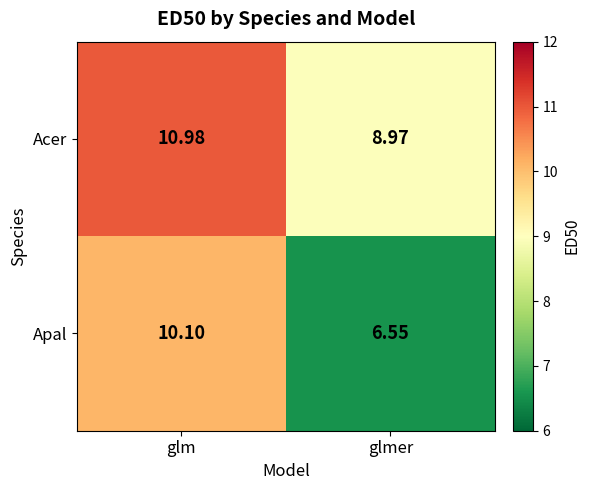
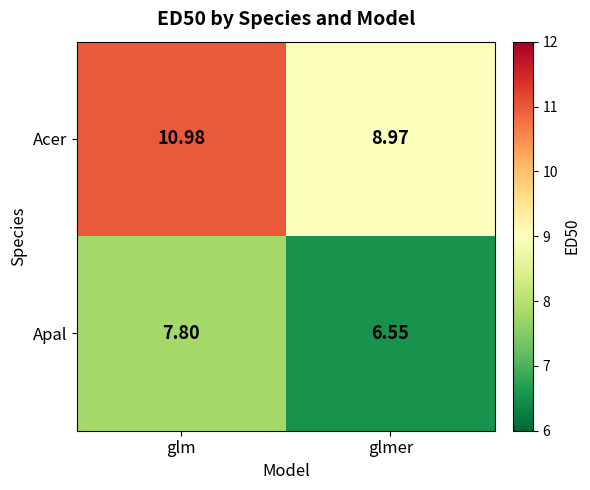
  {
    "Acer": {
      "glm": 10.98,
      "glmer": 8.97
    },
    "Apal": {
-     "glm": 10.10,
+     "glm": 7.80,
      "glmer": 6.55
    }
  }
